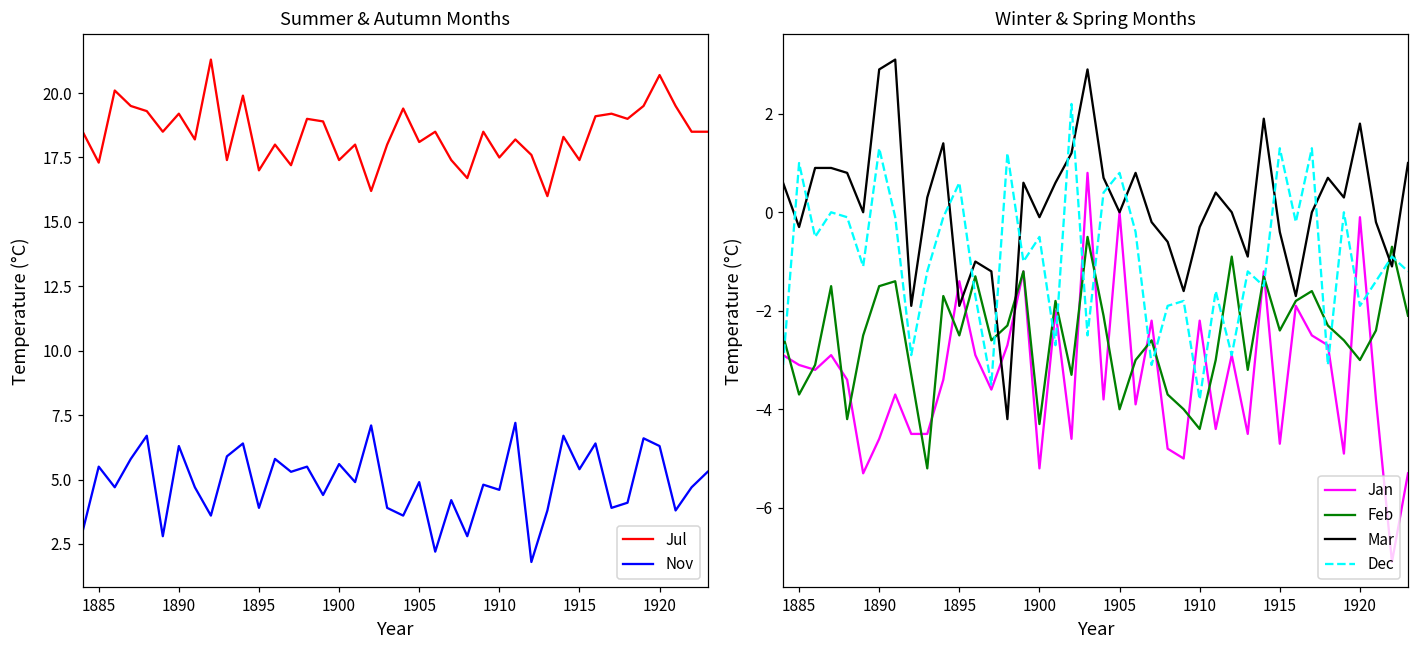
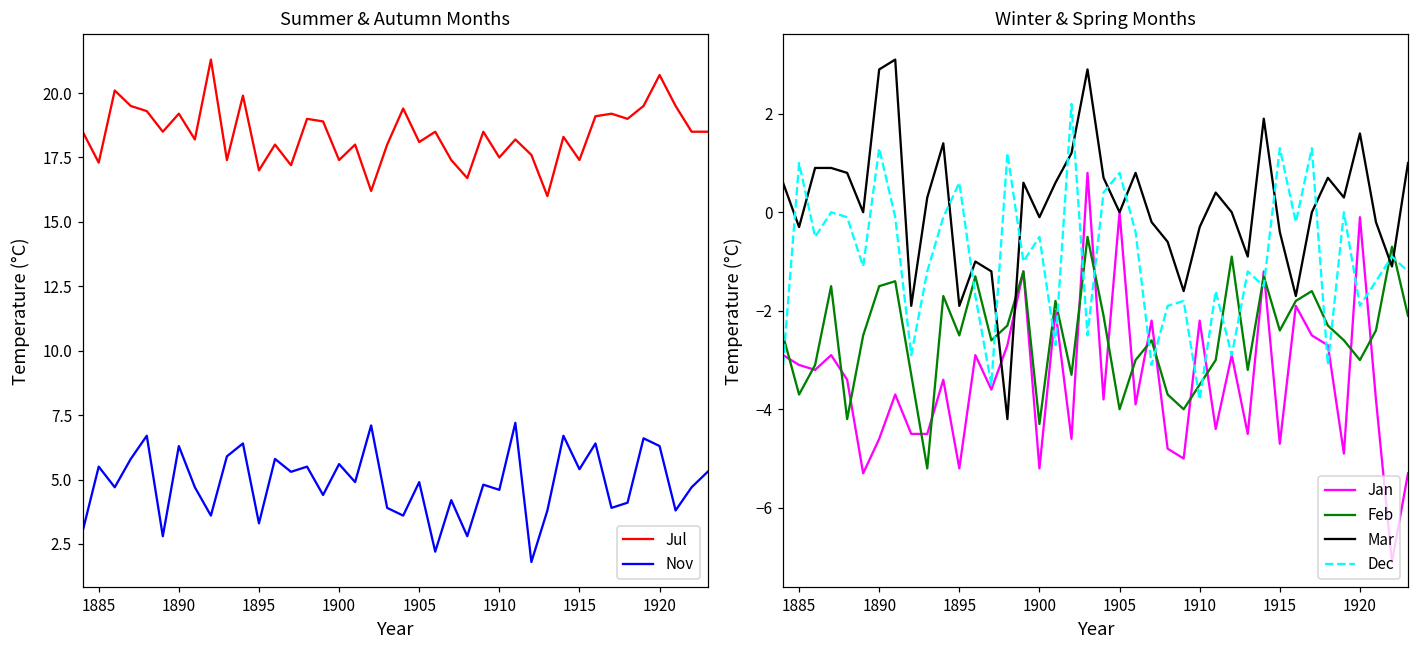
  {
    "Summer & Autumn Months": {
      "Jul": {
        "1885": 17.3,
        "1890": 19.2,
        "1895": 17.0,
        "1900": 17.4,
        "1905": 18.1,
        "1910": 17.5,
        "1915": 17.4,
        "1920": 20.7
      },
      "Nov": {
        "1885": 5.5,
        "1890": 6.3,
-       "1895": 3.9,
+       "1895": 3.3,
        "1900": 5.6,
        "1905": 4.9,
        "1910": 4.6,
        "1915": 5.4,
        "1920": 6.3
      }
    },
    "Winter & Spring Months": {
      "Jan": {
        "1885": -3.1,
        "1890": -4.6,
-       "1895": -1.4,
+       "1895": -5.2,
        "1900": -5.2,
        "1910": -2.2,
        "1915": -4.7,
        "1920": -0.1
      },
      "Feb": {
        "1885": -3.7,
        "1890": -1.5,
        "1895": -2.5,
        "1900": -4.3,
        "1905": -4.0,
-       "1910": -4.4,
+       "1910": -3.5,
        "1915": -2.4,
        "1920": -3.0
      },
      "Mar": {
        "1885": -0.3,
        "1890": 2.9,
        "1895": -1.9,
        "1900": -0.1,
        "1910": -0.3,
        "1915": -0.4,
-       "1920": 1.8
+       "1920": 1.6
      },
      "Dec": {
        "1885": 1.0,
        "1890": 1.3,
        "1895": 0.6,
        "1900": -0.5,
        "1905": 0.8,
        "1910": -3.8,
        "1915": 1.3,
        "1920": -1.9
      }
    }
  }
